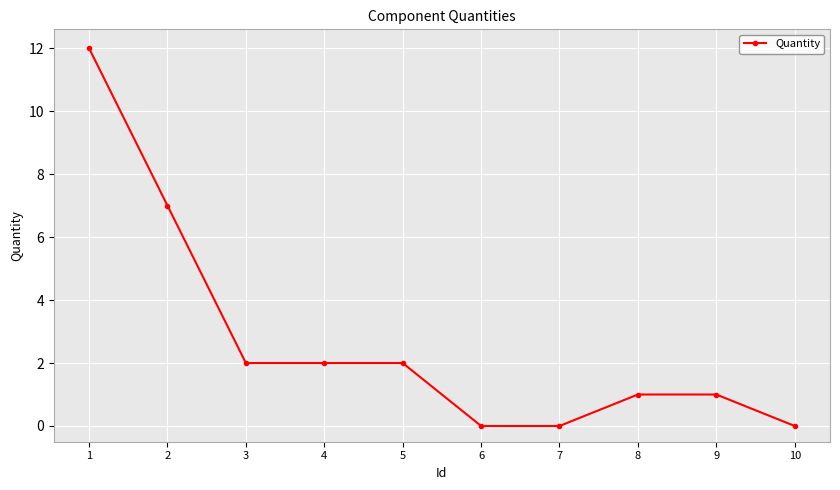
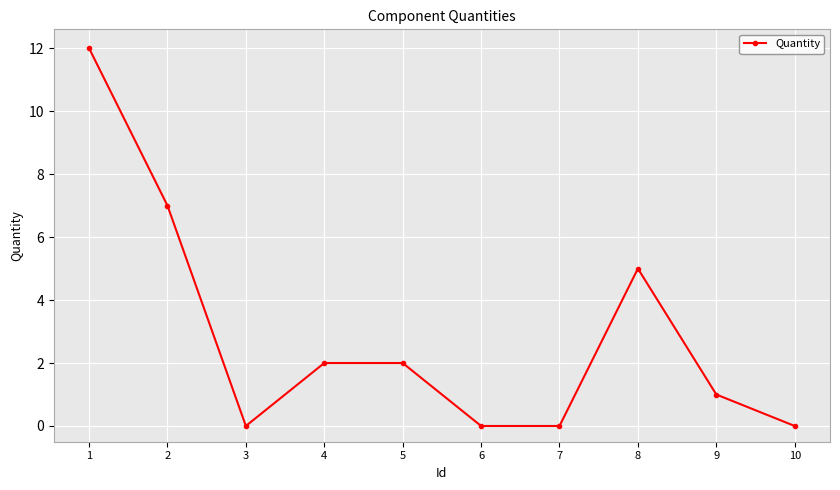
  {
    "1": 12,
    "2": 7,
-   "3": 2,
+   "3": 0,
    "4": 2,
    "5": 2,
    "6": 0,
    "7": 0,
-   "8": 1,
+   "8": 5,
    "9": 1,
    "10": 0
  }
